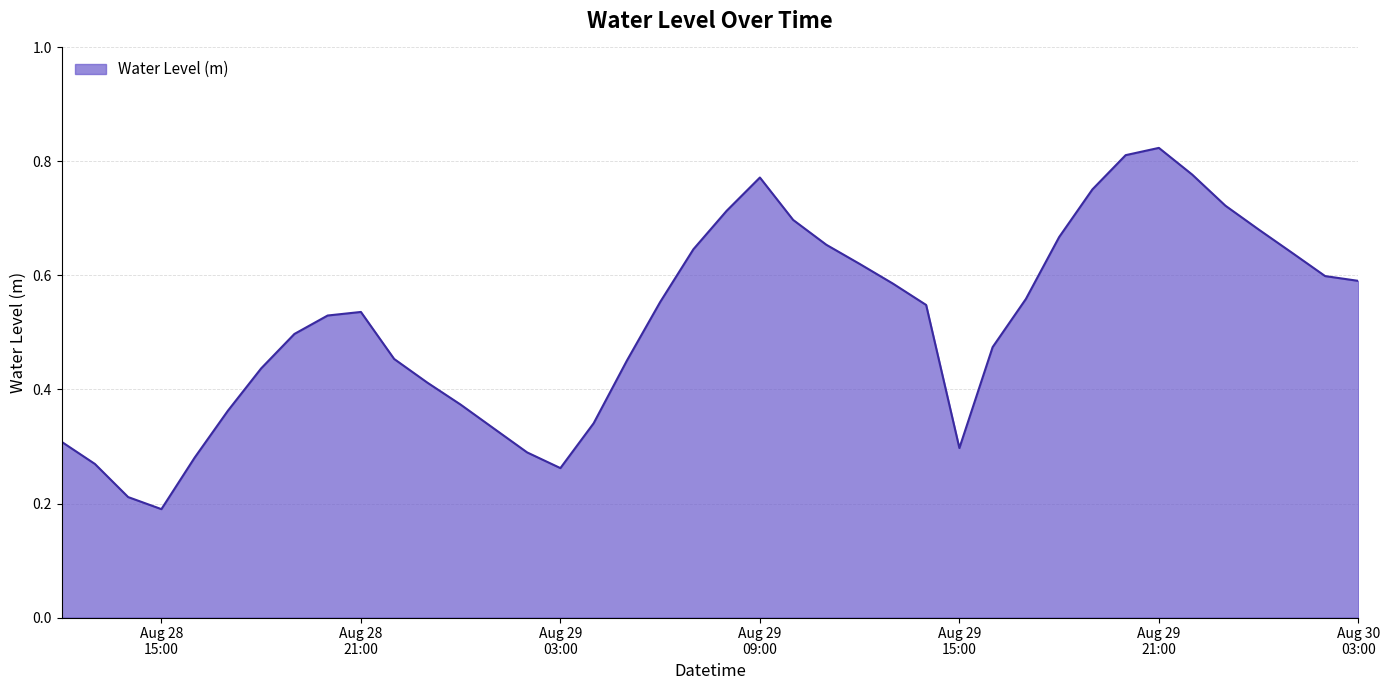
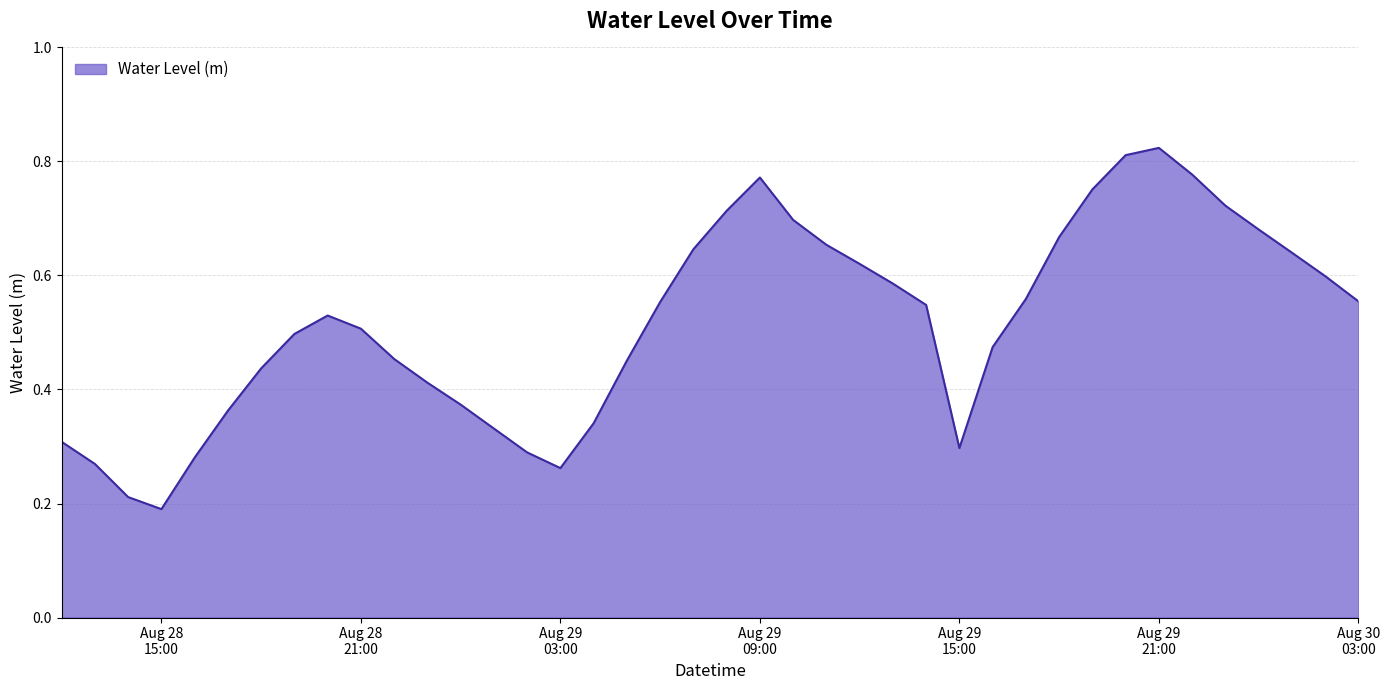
  {
    "Aug 28 15:00": 0.19,
-   "Aug 28 21:00": 0.54,
+   "Aug 28 21:00": 0.51,
    "Aug 29 03:00": 0.26,
    "Aug 29 09:00": 0.77,
    "Aug 29 15:00": 0.30,
    "Aug 29 21:00": 0.82,
-   "Aug 30 03:00": 0.59
+   "Aug 30 03:00": 0.55
  }
